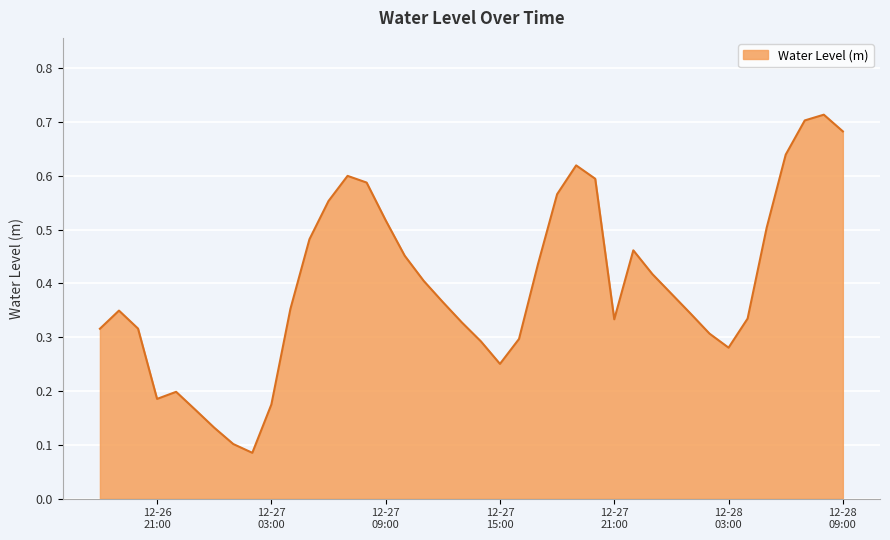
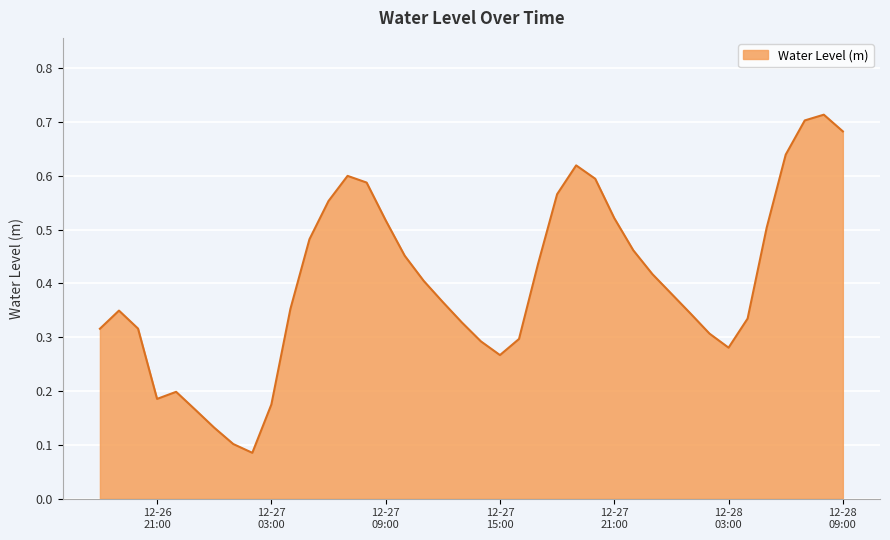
  {
    "12-26 21:00": 0.19,
    "12-27 03:00": 0.17,
    "12-27 09:00": 0.52,
-   "12-27 15:00": 0.25,
-   "12-27 21:00": 0.33,
+   "12-27 15:00": 0.27,
+   "12-27 21:00": 0.52,
    "12-28 03:00": 0.28,
    "12-28 09:00": 0.68
  }
